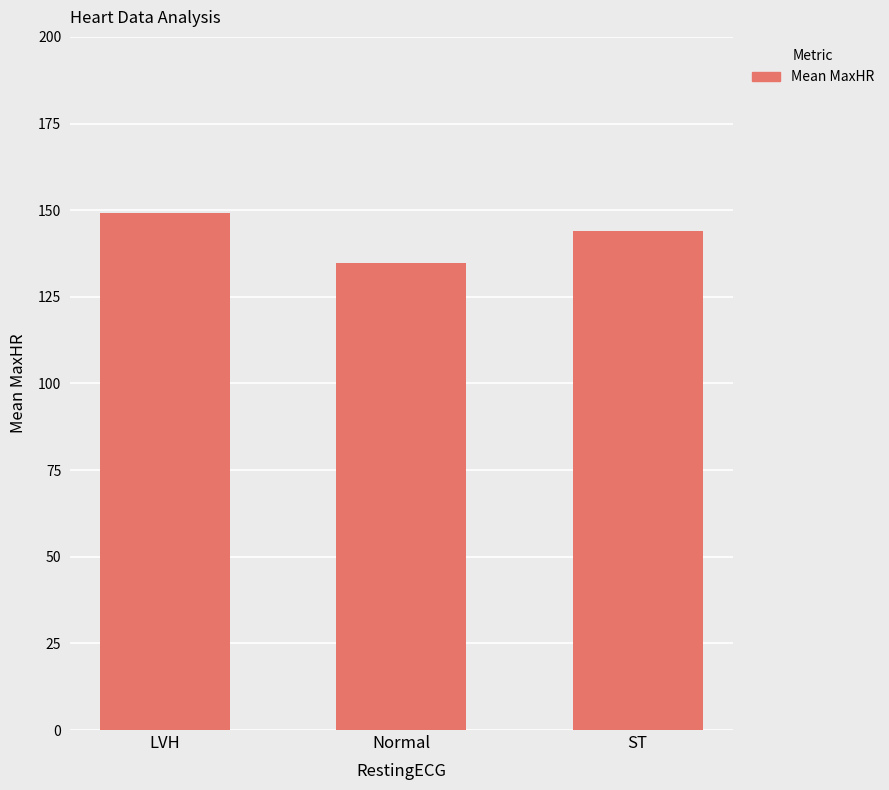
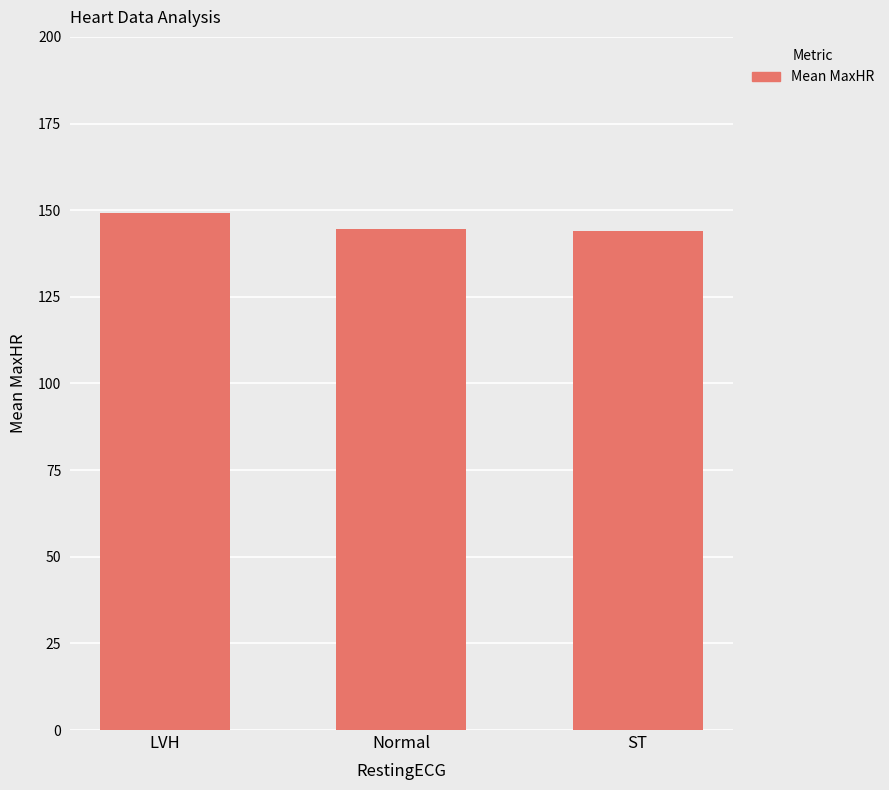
  {
    "LVH": 149,
-   "Normal": 135,
+   "Normal": 145,
    "ST": 144
  }
